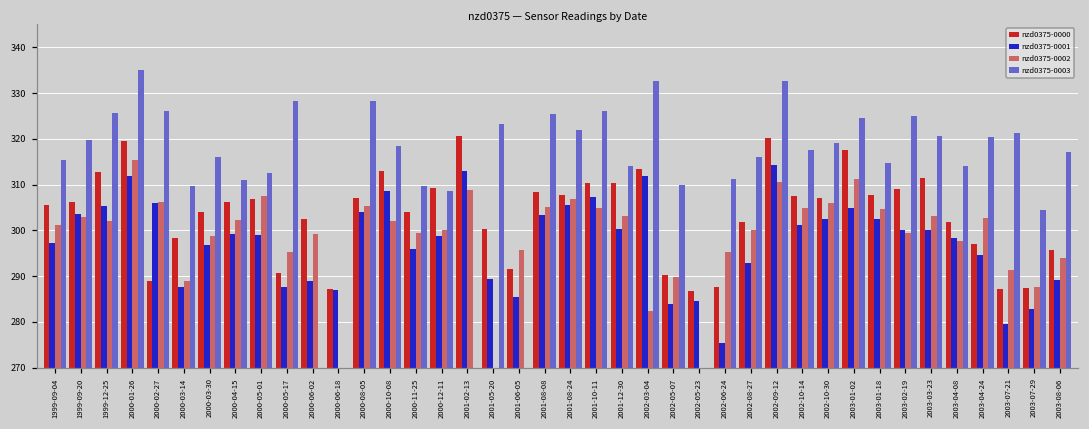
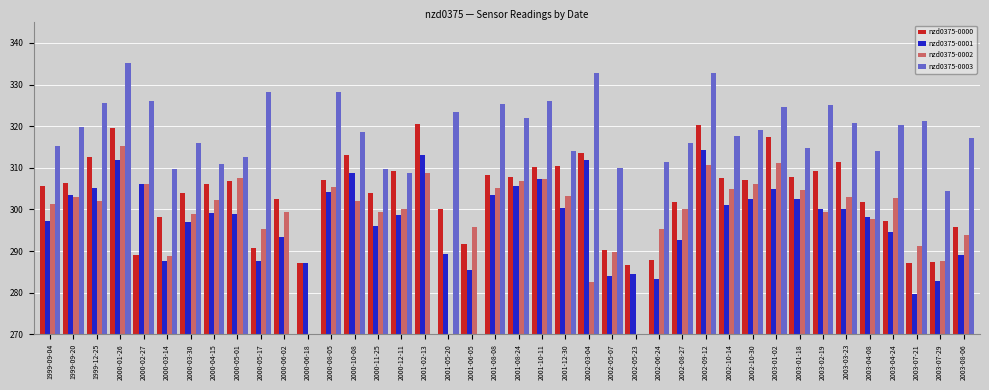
  {
    "nzd0375-0000": {
      "1999-09-04": 306,
      "1999-09-20": 306,
      "1999-12-25": 313,
      "2000-01-26": 320,
      "2000-02-27": 289,
      "2000-03-14": 298,
      "2000-03-30": 304,
      "2000-04-15": 306,
      "2000-05-01": 307,
      "2000-05-17": 291,
      "2000-06-02": 303,
      "2000-06-18": 287,
      "2000-08-05": 307,
      "2000-10-08": 313,
      "2000-11-25": 304,
      "2000-12-11": 309,
      "2001-02-13": 321,
      "2001-05-20": 300,
      "2001-06-05": 292,
      "2001-08-08": 308,
      "2001-08-24": 308,
      "2001-10-11": 310,
      "2001-12-30": 310,
      "2002-03-04": 313,
      "2002-05-07": 290,
      "2002-05-23": 287,
      "2002-06-24": 288,
      "2002-08-27": 302,
      "2002-09-12": 320,
      "2002-10-14": 308,
      "2002-10-30": 307,
      "2003-01-02": 317,
      "2003-01-18": 308,
      "2003-02-19": 309,
      "2003-03-23": 311,
      "2003-04-08": 302,
      "2003-04-24": 297,
      "2003-07-21": 287,
      "2003-07-29": 287,
      "2003-08-06": 296
    },
    "nzd0375-0001": {
      "1999-09-04": 297,
      "1999-09-20": 303,
      "1999-12-25": 305,
      "2000-01-26": 312,
      "2000-02-27": 306,
      "2000-03-14": 288,
      "2000-03-30": 297,
      "2000-04-15": 299,
      "2000-05-01": 299,
      "2000-05-17": 288,
-     "2000-06-02": 289,
+     "2000-06-02": 293,
      "2000-06-18": 287,
      "2000-08-05": 304,
      "2000-10-08": 309,
      "2000-11-25": 296,
      "2000-12-11": 299,
      "2001-02-13": 313,
      "2001-05-20": 289,
      "2001-06-05": 286,
      "2001-08-08": 303,
      "2001-08-24": 306,
      "2001-10-11": 307,
      "2001-12-30": 300,
      "2002-03-04": 312,
      "2002-05-07": 284,
      "2002-05-23": 284,
-     "2002-06-24": 275,
+     "2002-06-24": 283,
      "2002-08-27": 293,
      "2002-09-12": 314,
      "2002-10-14": 301,
      "2002-10-30": 303,
      "2003-01-02": 305,
      "2003-01-18": 302,
      "2003-02-19": 300,
      "2003-03-23": 300,
      "2003-04-08": 298,
      "2003-04-24": 295,
      "2003-07-21": 280,
      "2003-07-29": 283,
      "2003-08-06": 289
    },
    "nzd0375-0002": {
      "1999-09-04": 301,
      "1999-09-20": 303,
      "1999-12-25": 302,
      "2000-01-26": 315,
      "2000-02-27": 306,
      "2000-03-14": 289,
      "2000-03-30": 299,
      "2000-04-15": 302,
      "2000-05-01": 307,
      "2000-05-17": 295,
      "2000-06-02": 299,
      "2000-08-05": 305,
      "2000-10-08": 302,
      "2000-11-25": 299,
      "2000-12-11": 300,
      "2001-02-13": 309,
      "2001-06-05": 296,
      "2001-08-08": 305,
      "2001-08-24": 307,
-     "2001-10-11": 305,
+     "2001-10-11": 307,
      "2001-12-30": 303,
      "2002-03-04": 282,
      "2002-05-07": 290,
      "2002-06-24": 295,
      "2002-08-27": 300,
      "2002-09-12": 311,
      "2002-10-14": 305,
      "2002-10-30": 306,
      "2003-01-02": 311,
      "2003-01-18": 305,
      "2003-02-19": 299,
      "2003-03-23": 303,
      "2003-04-08": 298,
      "2003-04-24": 303,
      "2003-07-21": 291,
      "2003-07-29": 288,
      "2003-08-06": 294
    },
    "nzd0375-0003": {
      "1999-09-04": 315,
      "1999-09-20": 320,
      "1999-12-25": 326,
      "2000-01-26": 335,
      "2000-02-27": 326,
      "2000-03-14": 310,
      "2000-03-30": 316,
      "2000-04-15": 311,
      "2000-05-01": 313,
      "2000-05-17": 328,
      "2000-08-05": 328,
      "2000-10-08": 318,
      "2000-11-25": 310,
      "2000-12-11": 309,
      "2001-05-20": 323,
      "2001-08-08": 325,
      "2001-08-24": 322,
      "2001-10-11": 326,
      "2001-12-30": 314,
      "2002-03-04": 333,
      "2002-05-07": 310,
      "2002-06-24": 311,
      "2002-08-27": 316,
      "2002-09-12": 333,
      "2002-10-14": 318,
      "2002-10-30": 319,
      "2003-01-02": 325,
      "2003-01-18": 315,
      "2003-02-19": 325,
      "2003-03-23": 321,
      "2003-04-08": 314,
      "2003-04-24": 320,
      "2003-07-21": 321,
      "2003-07-29": 304,
      "2003-08-06": 317
    }
  }
